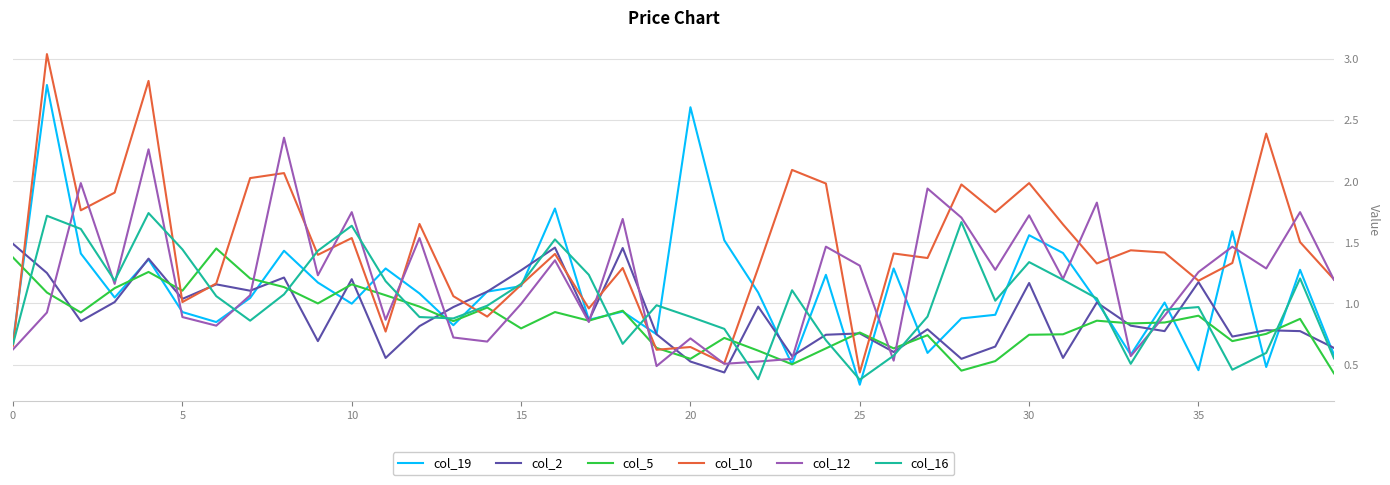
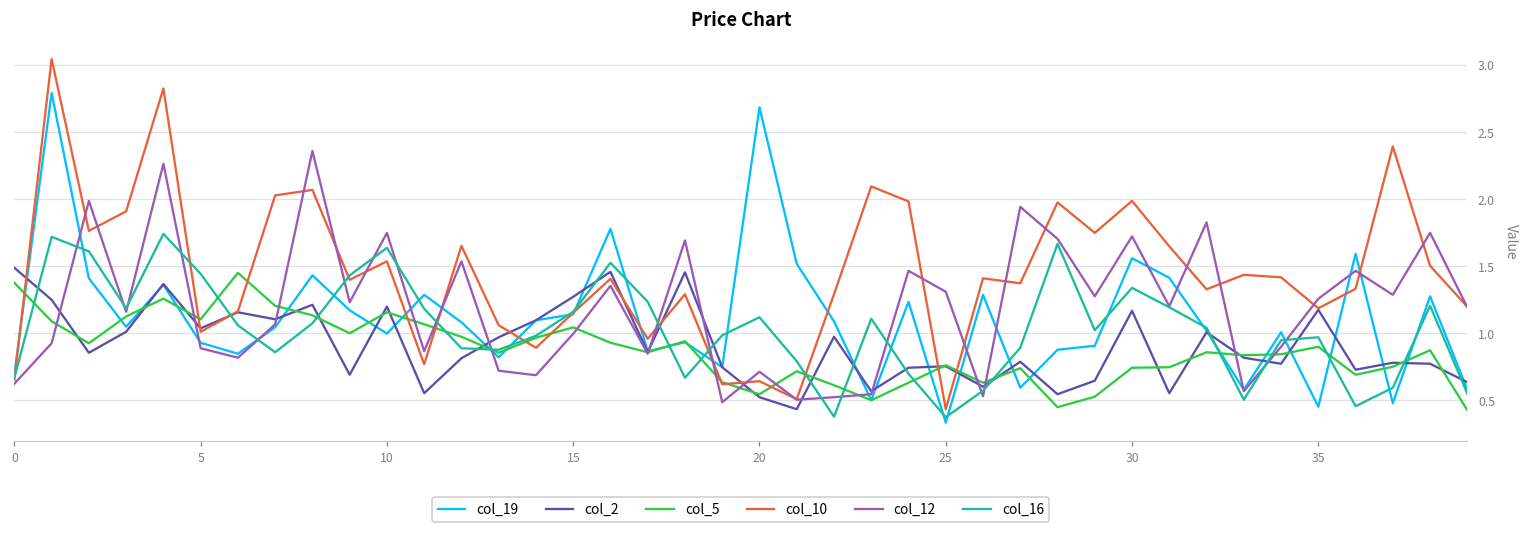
  {
    "col_19": {
      "0": 0.70,
      "5": 0.93,
      "10": 1.00,
-     "20": 2.61,
+     "20": 2.68,
      "25": 0.33,
      "30": 1.56,
      "35": 0.45
    },
    "col_2": {
      "0": 1.49,
      "5": 1.04,
      "10": 1.20,
      "15": 1.27,
      "20": 0.52,
      "30": 1.17
    },
    "col_5": {
      "0": 1.38,
      "5": 1.10,
      "10": 1.16,
-     "15": 0.80,
+     "15": 1.04,
      "20": 0.55,
      "30": 0.74,
      "35": 0.90
    },
    "col_10": {
      "5": 1.01,
      "10": 1.54,
      "20": 0.64,
      "25": 0.43,
      "30": 1.99
    },
    "col_12": {
      "0": 0.62,
      "5": 0.89,
      "10": 1.75,
      "15": 1.00,
      "20": 0.71,
      "25": 1.31,
      "30": 1.72,
      "35": 1.26
    },
    "col_16": {
      "5": 1.44,
      "10": 1.64,
-     "20": 0.89,
+     "20": 1.12,
      "25": 0.38,
      "30": 1.34,
      "35": 0.97
    }
  }
